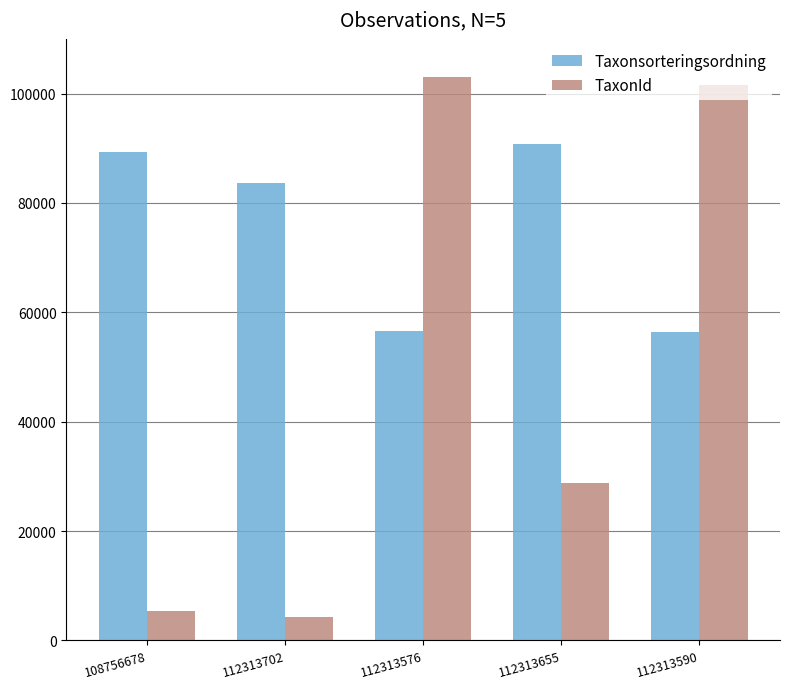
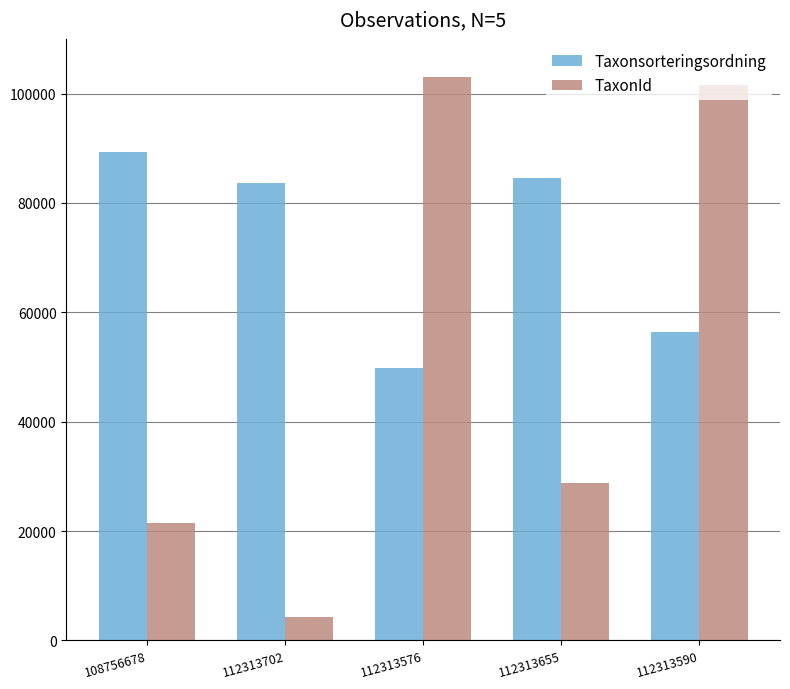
  {
    "Taxonsorteringsordning": {
      "108756678": 89000,
      "112313702": 84000,
-     "112313576": 57000,
-     "112313655": 91000,
+     "112313576": 50000,
+     "112313655": 85000,
      "112313590": 56000
    },
    "TaxonId": {
-     "108756678": 5000,
+     "108756678": 21000,
      "112313702": 4000,
      "112313576": 103000,
      "112313655": 29000
    }
  }
